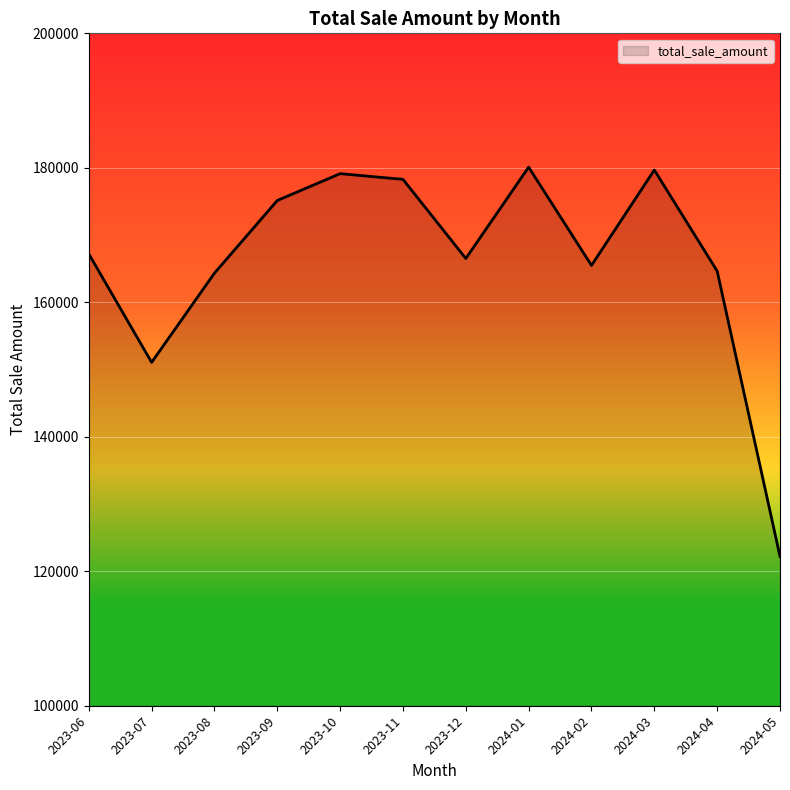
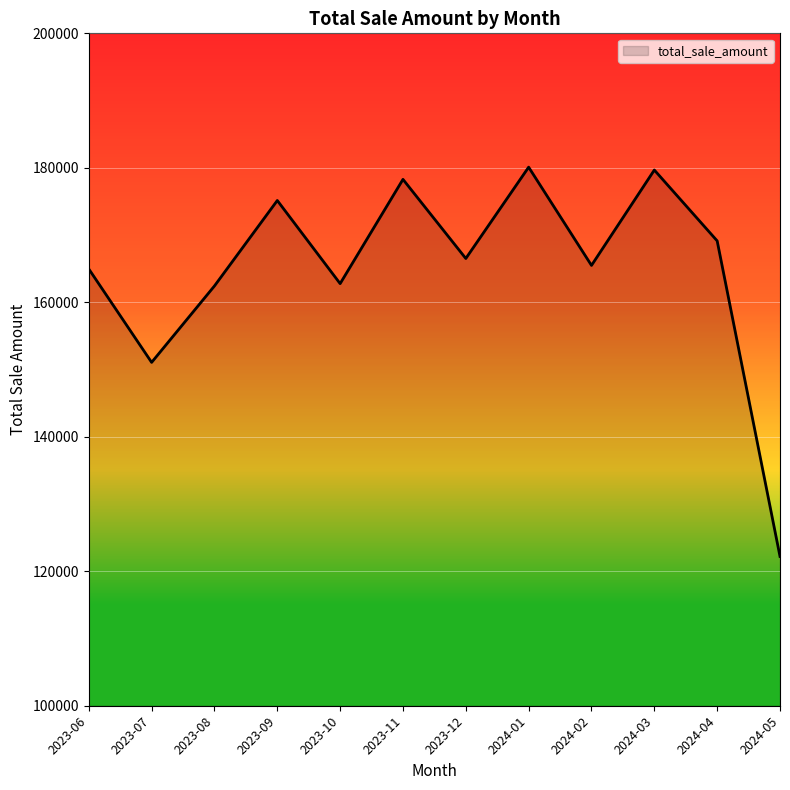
  {
-   "2023-06": 167000,
+   "2023-06": 165000,
    "2023-07": 151000,
-   "2023-08": 164000,
+   "2023-08": 162000,
    "2023-09": 175000,
-   "2023-10": 179000,
+   "2023-10": 163000,
    "2023-11": 178000,
    "2023-12": 167000,
    "2024-01": 180000,
    "2024-02": 165000,
    "2024-03": 180000,
-   "2024-04": 165000,
+   "2024-04": 169000,
    "2024-05": 122000
  }
